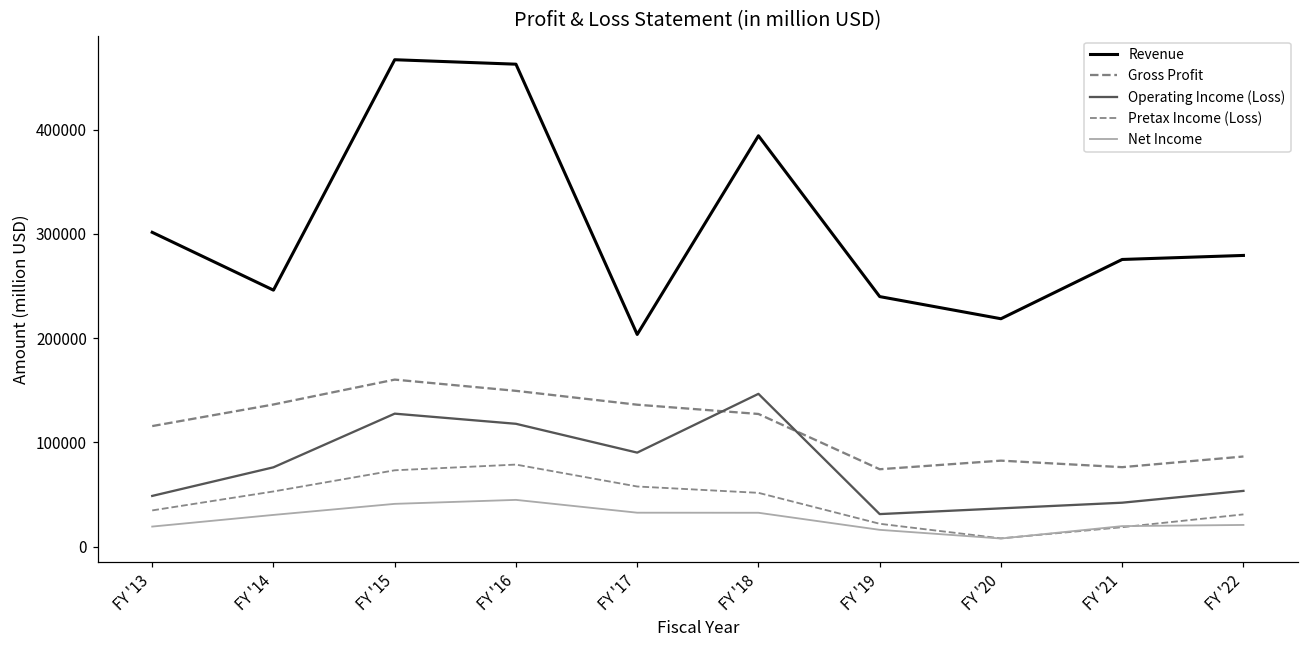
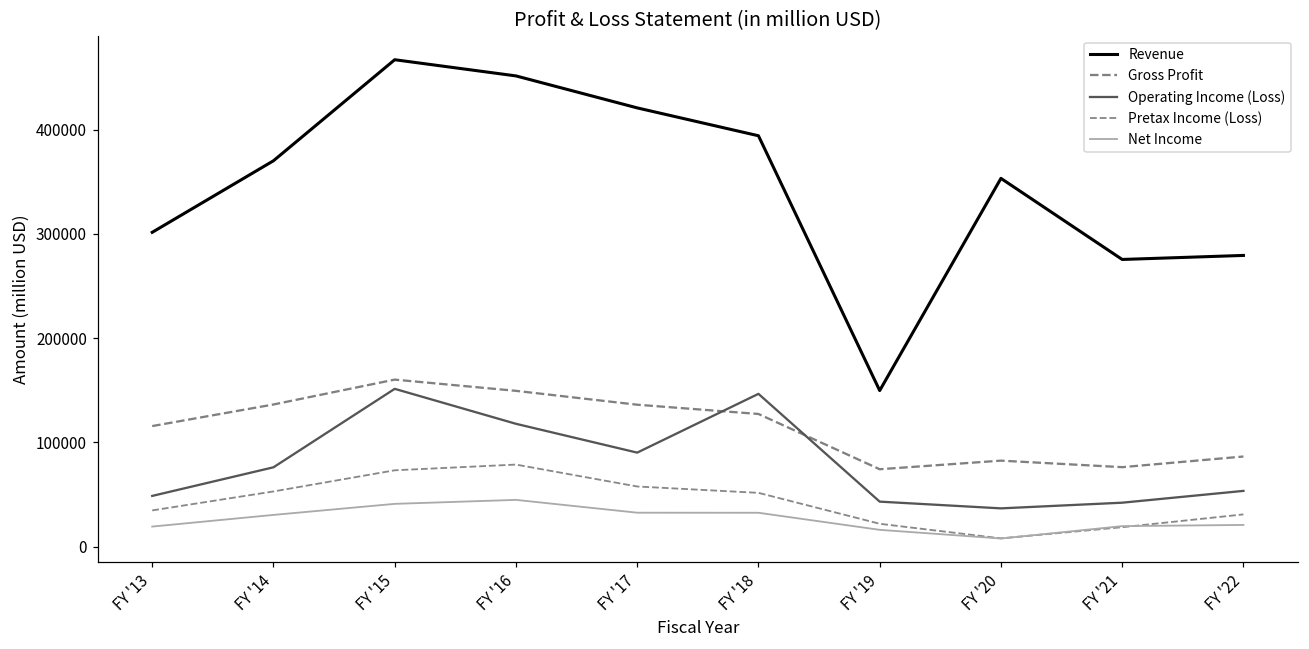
  {
    "Revenue": {
      "FY '13": 300000,
-     "FY '14": 250000,
+     "FY '14": 370000,
      "FY '15": 470000,
-     "FY '16": 460000,
-     "FY '17": 200000,
+     "FY '16": 450000,
+     "FY '17": 420000,
      "FY '18": 390000,
-     "FY '19": 240000,
-     "FY '20": 220000,
+     "FY '19": 150000,
+     "FY '20": 350000,
      "FY '21": 280000,
      "FY '22": 280000
    },
    "Operating Income (Loss)": {
      "FY '13": 50000,
      "FY '14": 80000,
-     "FY '15": 130000,
+     "FY '15": 150000,
      "FY '16": 120000,
      "FY '17": 90000,
      "FY '18": 150000,
-     "FY '19": 30000,
+     "FY '19": 40000,
      "FY '20": 40000,
      "FY '21": 40000,
      "FY '22": 50000
    }
  }
